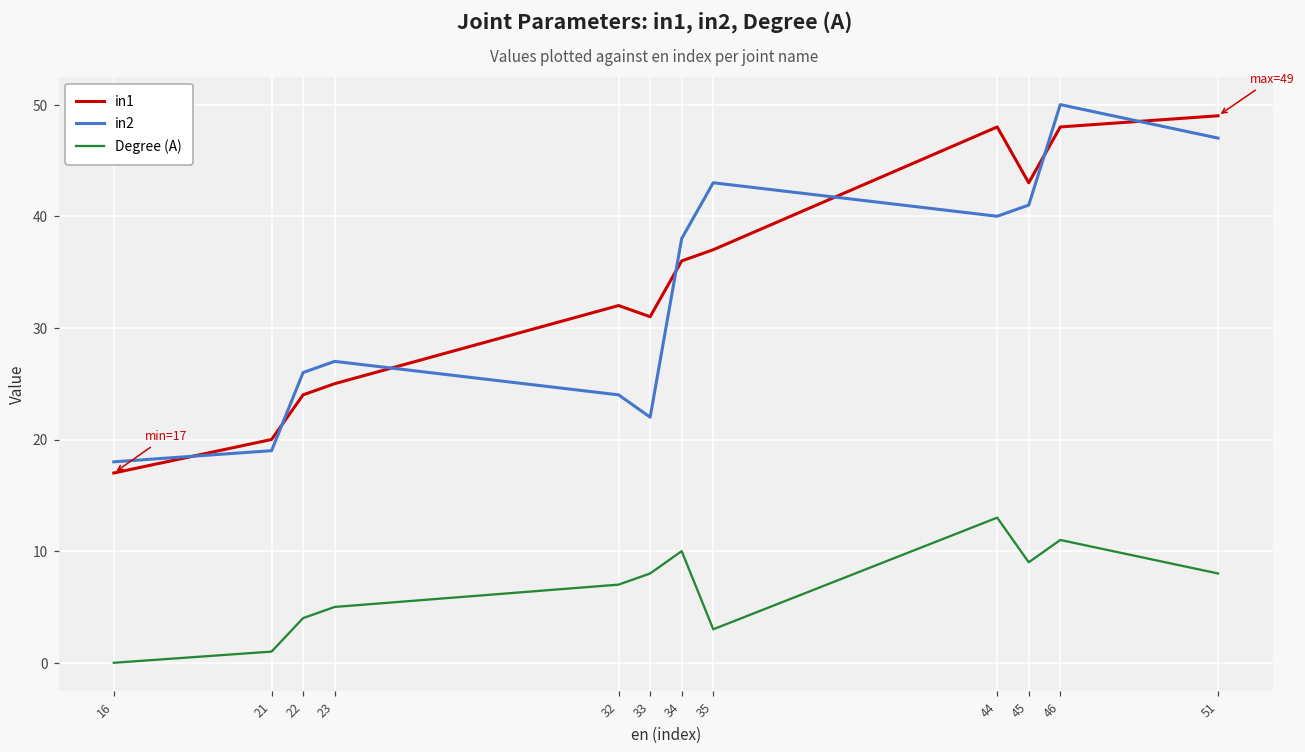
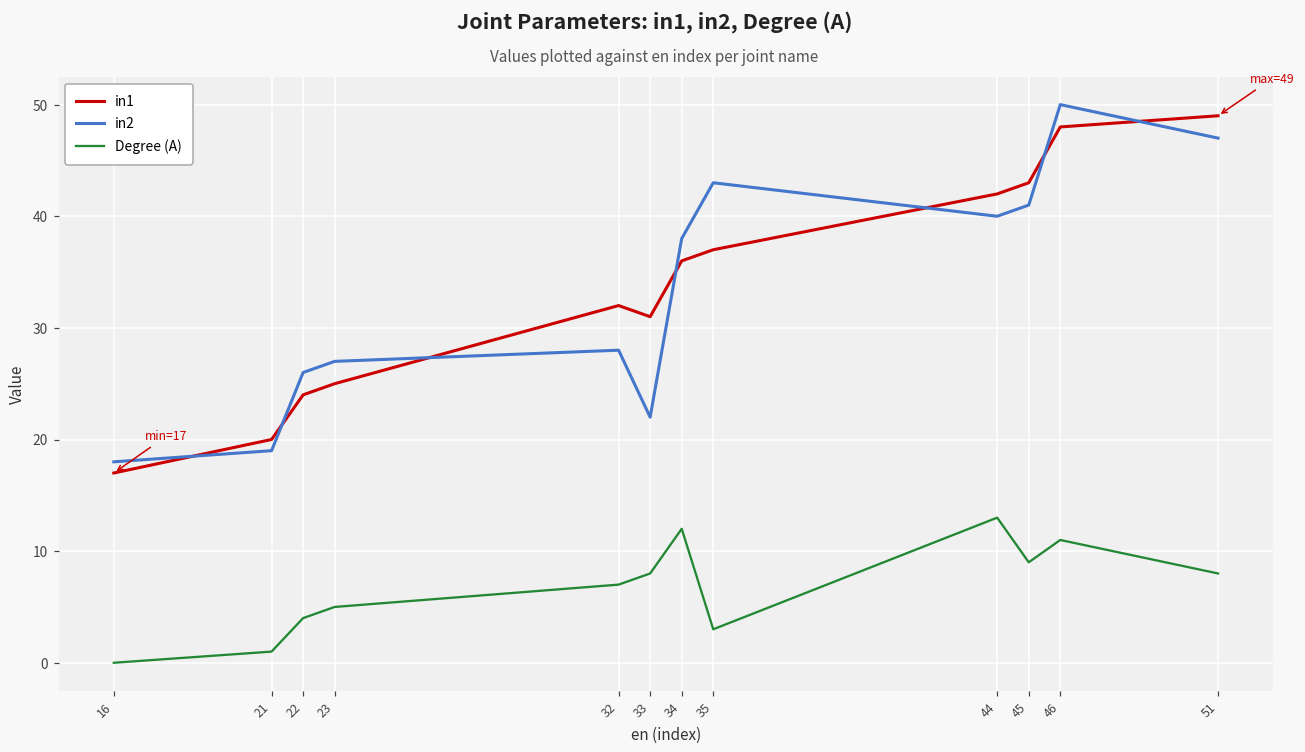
  {
    "in1": {
      "21": 20,
      "22": 24,
      "23": 25,
      "32": 32,
      "33": 31,
      "34": 36,
      "35": 37,
-     "44": 48,
+     "44": 42,
      "45": 43,
      "46": 48
    },
    "in2": {
      "21": 19,
      "22": 26,
      "23": 27,
-     "32": 24,
+     "32": 28,
      "33": 22,
      "34": 38,
      "35": 43,
      "44": 40,
      "45": 41,
      "46": 50,
      "51": 47
    },
    "Degree (A)": {
      "16": 0,
      "21": 1,
      "22": 4,
      "23": 5,
      "32": 7,
      "33": 8,
-     "34": 10,
+     "34": 12,
      "35": 3,
      "44": 13,
      "45": 9,
      "46": 11,
      "51": 8
    }
  }
